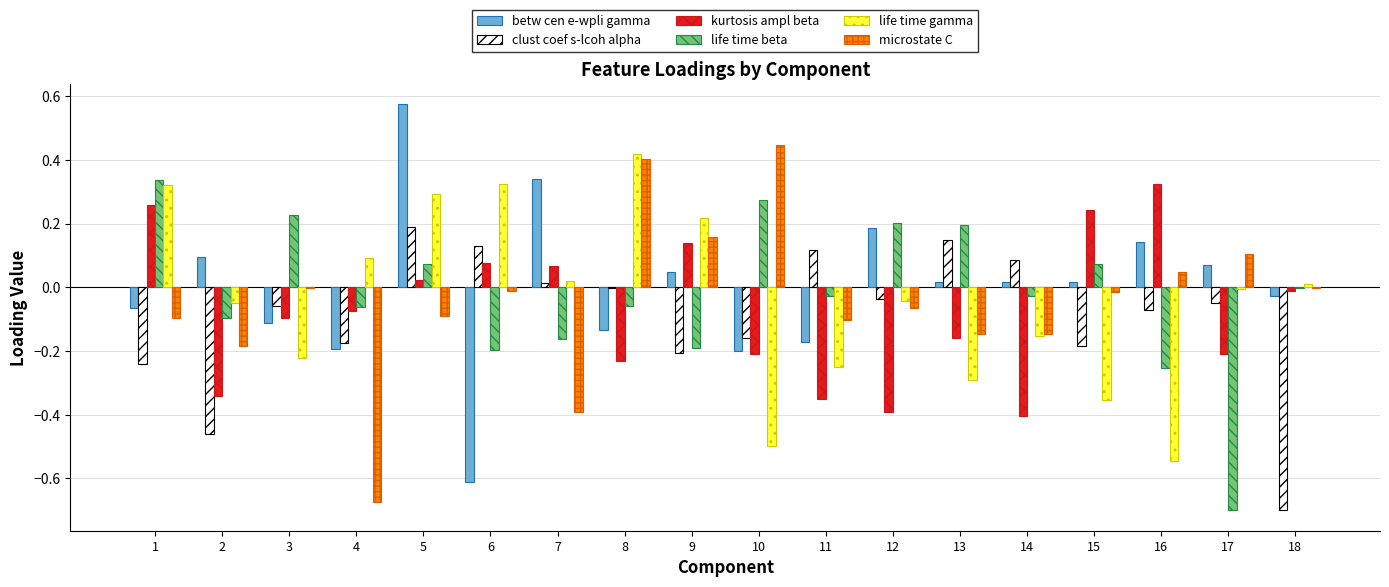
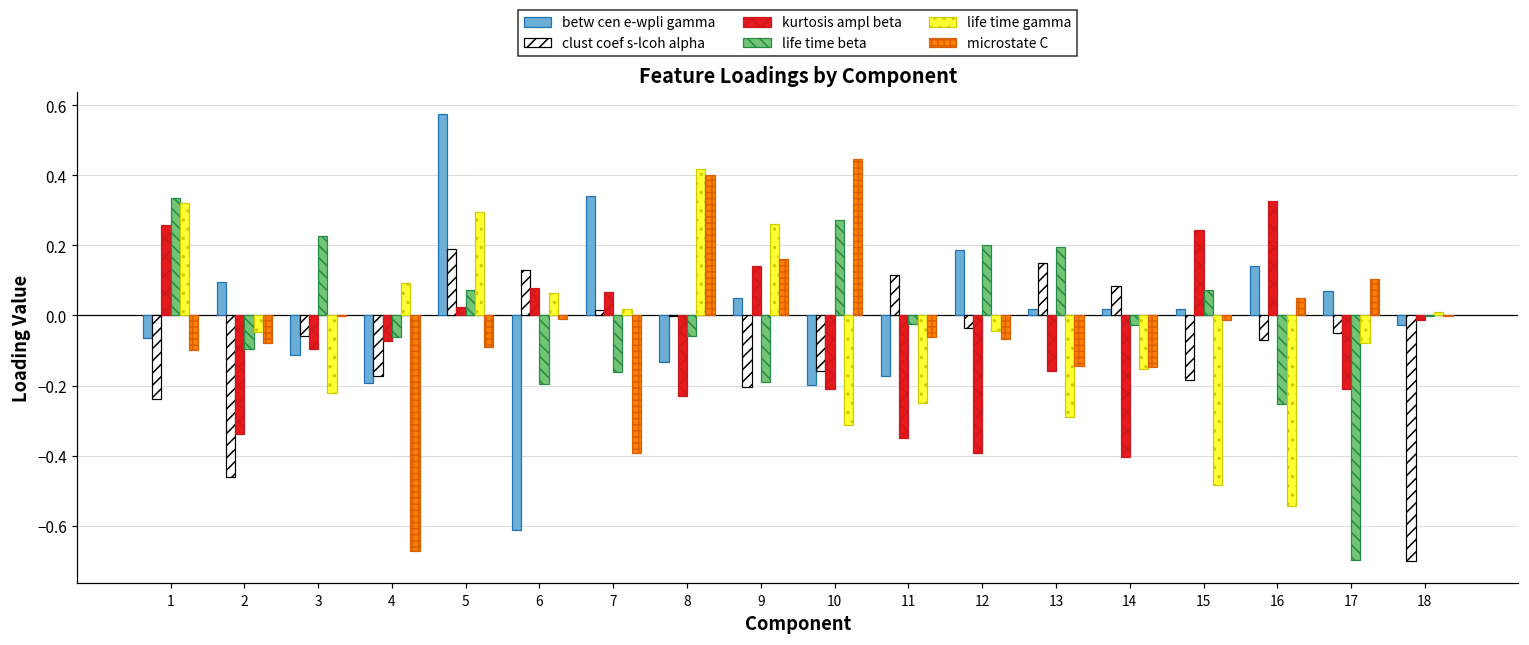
  {
    "betw cen e-wpli gamma": {
      "1": -0.06,
      "2": 0.10,
      "3": -0.11,
      "4": -0.19,
      "5": 0.58,
      "6": -0.61,
      "7": 0.34,
      "8": -0.13,
      "9": 0.05,
      "10": -0.20,
      "11": -0.17,
      "12": 0.19,
      "13": 0.02,
      "14": 0.02,
      "15": 0.02,
      "16": 0.14,
      "17": 0.07,
      "18": -0.03
    },
    "clust coef s-lcoh alpha": {
      "1": -0.24,
      "2": -0.46,
      "3": -0.06,
      "4": -0.17,
      "5": 0.19,
      "6": 0.13,
      "7": 0.01,
      "9": -0.20,
      "10": -0.16,
      "11": 0.12,
      "12": -0.04,
      "13": 0.15,
      "14": 0.09,
      "15": -0.19,
      "16": -0.07,
      "17": -0.05,
      "18": -0.70
    },
    "kurtosis ampl beta": {
      "1": 0.26,
      "2": -0.34,
      "3": -0.09,
      "4": -0.07,
      "5": 0.02,
      "6": 0.08,
      "7": 0.07,
      "8": -0.23,
      "9": 0.14,
      "10": -0.21,
      "11": -0.35,
      "12": -0.39,
      "13": -0.16,
      "14": -0.40,
      "15": 0.24,
      "16": 0.33,
      "17": -0.21,
      "18": -0.01
    },
    "life time beta": {
      "1": 0.34,
      "2": -0.10,
      "3": 0.23,
      "4": -0.06,
      "5": 0.07,
      "6": -0.20,
      "7": -0.16,
      "8": -0.06,
      "9": -0.19,
      "10": 0.27,
      "11": -0.03,
      "12": 0.20,
      "13": 0.19,
      "14": -0.03,
      "15": 0.07,
      "16": -0.25,
      "17": -0.70
    },
    "life time gamma": {
      "1": 0.32,
      "2": -0.05,
      "3": -0.22,
      "4": 0.09,
      "5": 0.29,
-     "6": 0.32,
+     "6": 0.06,
      "7": 0.02,
      "8": 0.42,
-     "9": 0.22,
-     "10": -0.50,
+     "9": 0.26,
+     "10": -0.31,
      "11": -0.25,
      "12": -0.04,
      "13": -0.29,
      "14": -0.15,
-     "15": -0.35,
+     "15": -0.49,
      "16": -0.54,
-     "17": -0.01,
+     "17": -0.08,
      "18": 0.01
    },
    "microstate C": {
      "1": -0.10,
-     "2": -0.18,
+     "2": -0.08,
      "4": -0.67,
      "5": -0.09,
      "6": -0.01,
      "7": -0.39,
      "8": 0.40,
      "9": 0.16,
      "10": 0.45,
-     "11": -0.10,
+     "11": -0.06,
      "12": -0.07,
      "13": -0.14,
      "14": -0.15,
      "15": -0.01,
      "16": 0.05,
      "17": 0.10
    }
  }
